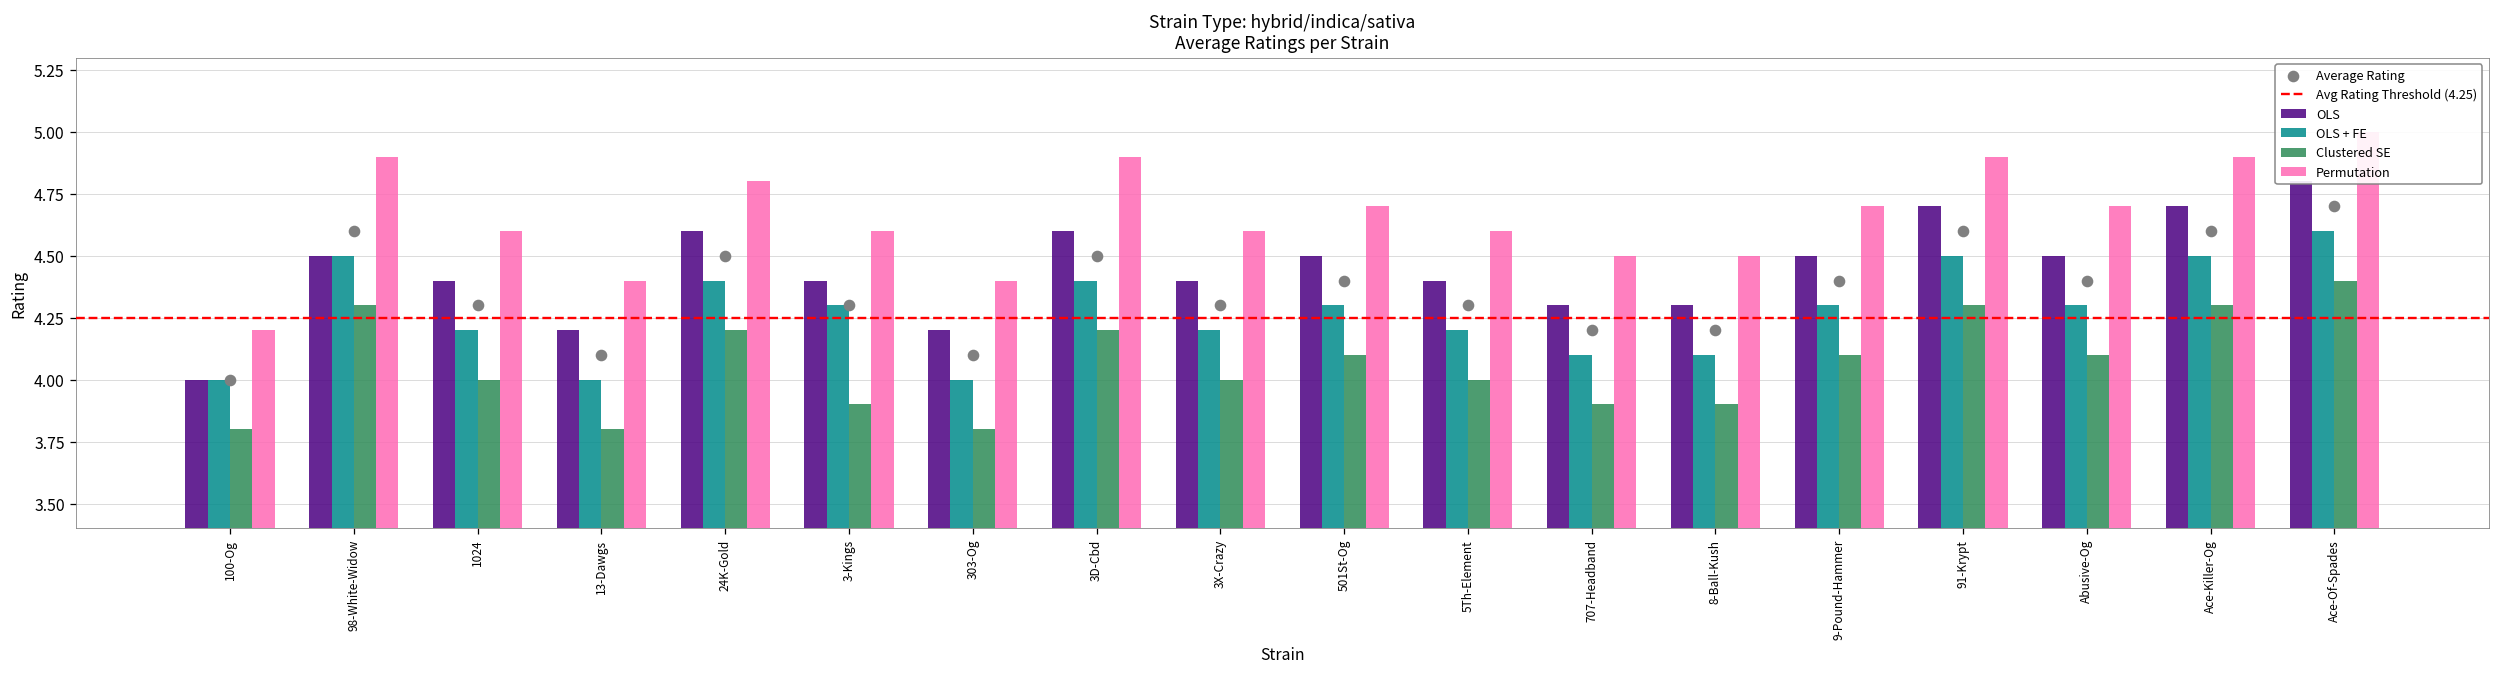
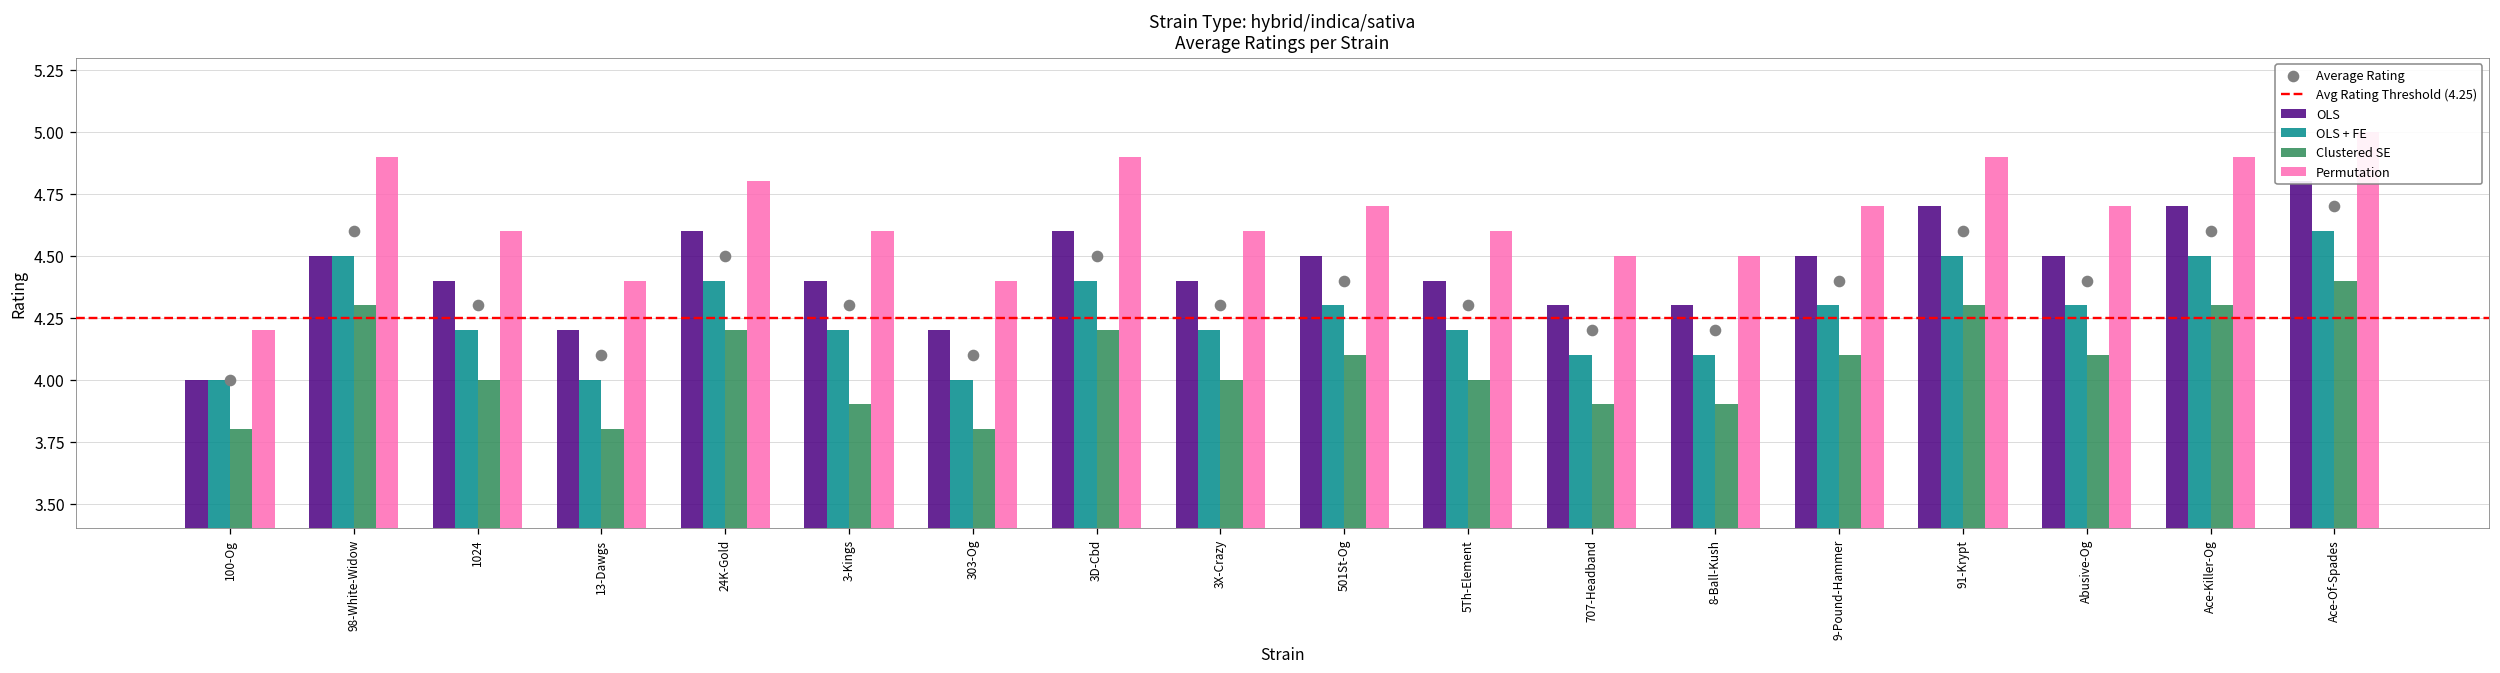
  {
    "OLS": {
      "100-Og": 4.0,
      "98-White-Widow": 4.5,
      "1024": 4.4,
      "13-Dawgs": 4.2,
      "24K-Gold": 4.6,
      "3-Kings": 4.4,
      "303-Og": 4.2,
      "3D-Cbd": 4.6,
      "3X-Crazy": 4.4,
      "501St-Og": 4.5,
      "5Th-Element": 4.4,
      "707-Headband": 4.3,
      "8-Ball-Kush": 4.3,
      "9-Pound-Hammer": 4.5,
      "91-Krypt": 4.7,
      "Abusive-Og": 4.5,
      "Ace-Killer-Og": 4.7,
      "Ace-Of-Spades": 4.8
    },
    "OLS + FE": {
      "100-Og": 4.0,
      "98-White-Widow": 4.5,
      "1024": 4.2,
      "13-Dawgs": 4.0,
      "24K-Gold": 4.4,
-     "3-Kings": 4.3,
+     "3-Kings": 4.2,
      "303-Og": 4.0,
      "3D-Cbd": 4.4,
      "3X-Crazy": 4.2,
      "501St-Og": 4.3,
      "5Th-Element": 4.2,
      "707-Headband": 4.1,
      "8-Ball-Kush": 4.1,
      "9-Pound-Hammer": 4.3,
      "91-Krypt": 4.5,
      "Abusive-Og": 4.3,
      "Ace-Killer-Og": 4.5,
      "Ace-Of-Spades": 4.6
    },
    "Clustered SE": {
      "100-Og": 3.8,
      "98-White-Widow": 4.3,
      "1024": 4.0,
      "13-Dawgs": 3.8,
      "24K-Gold": 4.2,
      "3-Kings": 3.9,
      "303-Og": 3.8,
      "3D-Cbd": 4.2,
      "3X-Crazy": 4.0,
      "501St-Og": 4.1,
      "5Th-Element": 4.0,
      "707-Headband": 3.9,
      "8-Ball-Kush": 3.9,
      "9-Pound-Hammer": 4.1,
      "91-Krypt": 4.3,
      "Abusive-Og": 4.1,
      "Ace-Killer-Og": 4.3,
      "Ace-Of-Spades": 4.4
    },
    "Permutation": {
      "100-Og": 4.2,
      "98-White-Widow": 4.9,
      "1024": 4.6,
      "13-Dawgs": 4.4,
      "24K-Gold": 4.8,
      "3-Kings": 4.6,
      "303-Og": 4.4,
      "3D-Cbd": 4.9,
      "3X-Crazy": 4.6,
      "501St-Og": 4.7,
      "5Th-Element": 4.6,
      "707-Headband": 4.5,
      "8-Ball-Kush": 4.5,
      "9-Pound-Hammer": 4.7,
      "91-Krypt": 4.9,
      "Abusive-Og": 4.7,
      "Ace-Killer-Og": 4.9
    }
  }
